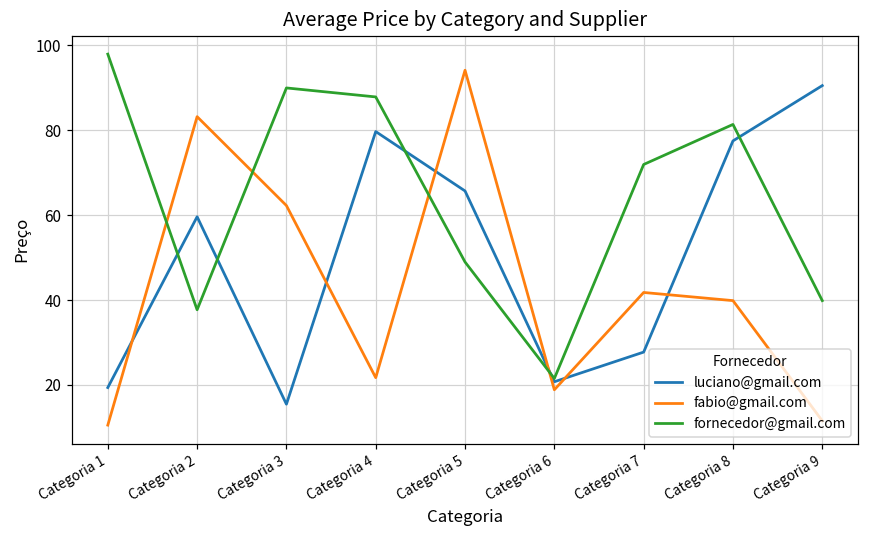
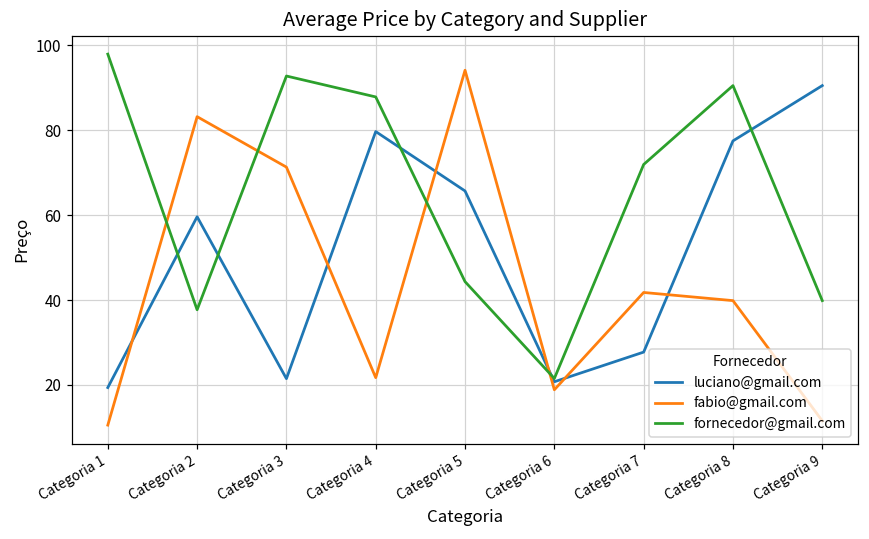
  {
    "luciano@gmail.com": {
      "Categoria 1": 19,
      "Categoria 2": 60,
-     "Categoria 3": 15,
+     "Categoria 3": 21,
      "Categoria 4": 80,
      "Categoria 5": 66,
      "Categoria 6": 21,
      "Categoria 7": 28,
      "Categoria 8": 78,
      "Categoria 9": 91
    },
    "fabio@gmail.com": {
      "Categoria 1": 11,
      "Categoria 2": 83,
-     "Categoria 3": 62,
+     "Categoria 3": 71,
      "Categoria 4": 22,
      "Categoria 5": 94,
      "Categoria 6": 19,
      "Categoria 7": 42,
      "Categoria 8": 40
    },
    "fornecedor@gmail.com": {
      "Categoria 1": 98,
      "Categoria 2": 38,
-     "Categoria 3": 90,
+     "Categoria 3": 93,
      "Categoria 4": 88,
-     "Categoria 5": 49,
+     "Categoria 5": 44,
      "Categoria 6": 22,
      "Categoria 7": 72,
-     "Categoria 8": 81,
+     "Categoria 8": 91,
      "Categoria 9": 40
    }
  }
